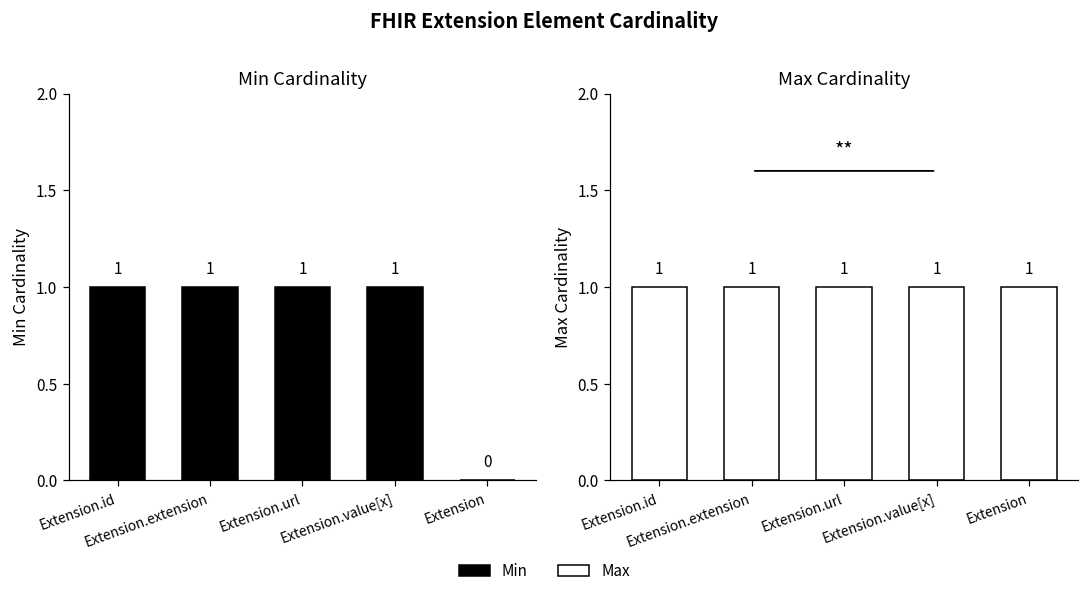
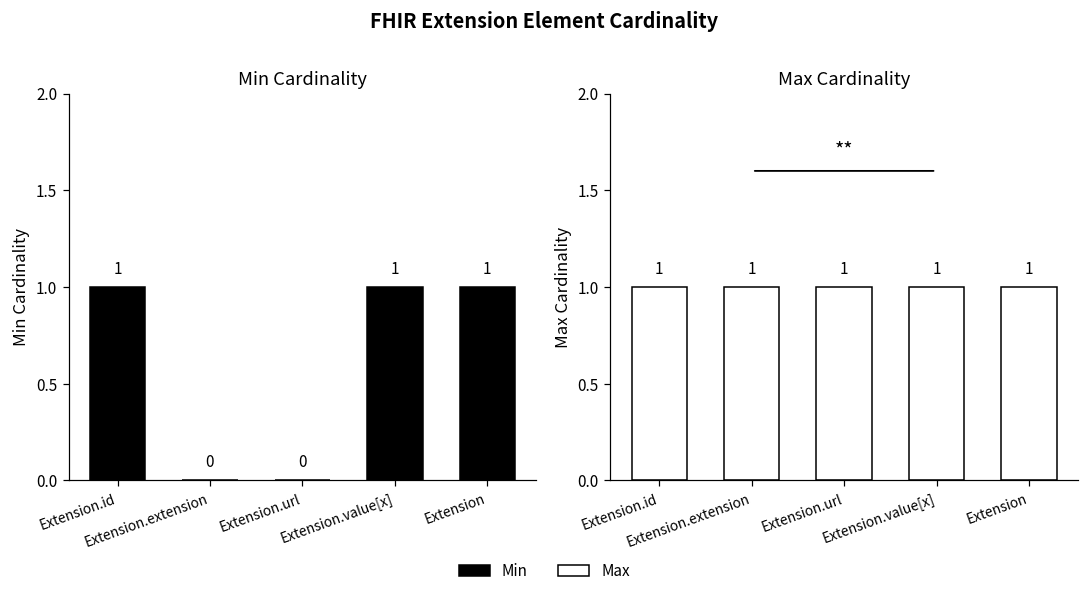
  {
    "Min Cardinality": {
      "Extension.id": 1,
-     "Extension.extension": 1,
-     "Extension.url": 1,
+     "Extension.extension": 0,
+     "Extension.url": 0,
      "Extension.value[x]": 1,
-     "Extension": 0
+     "Extension": 1
    },
    "Max Cardinality": {
      "Extension.id": 1,
      "Extension.extension": 1,
      "Extension.url": 1,
      "Extension.value[x]": 1,
      "Extension": 1
    }
  }
